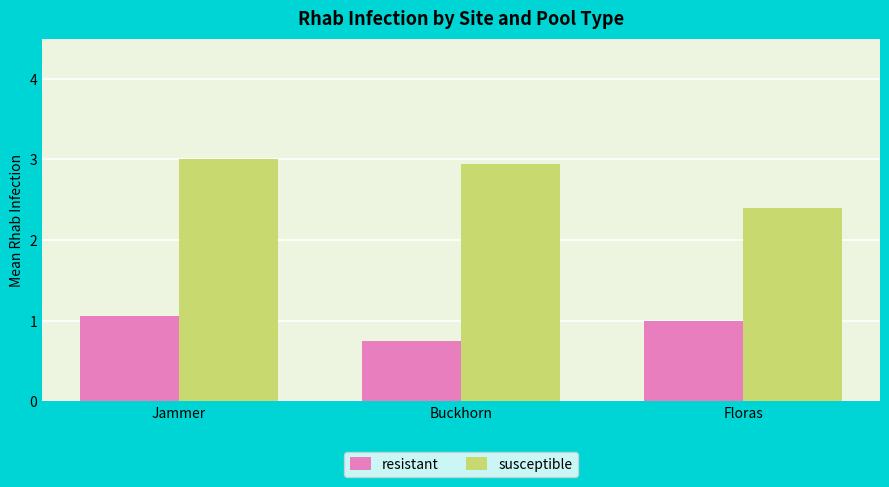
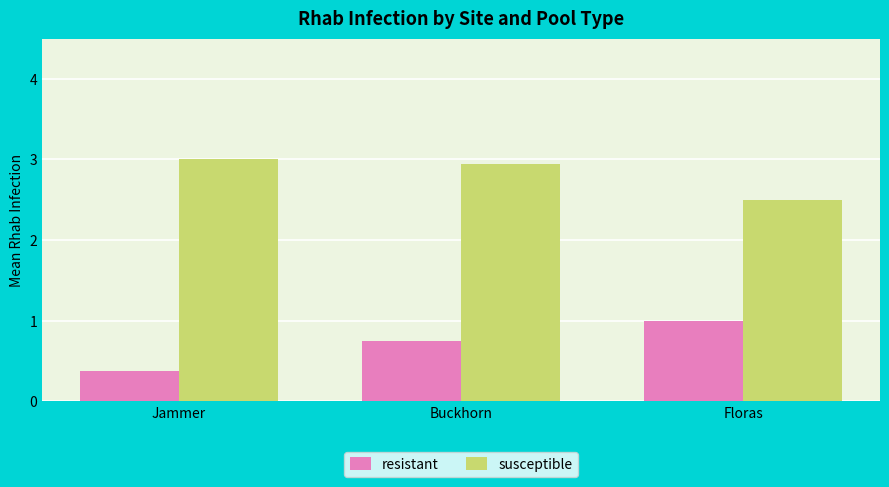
  {
    "resistant": {
-     "Jammer": 1.1,
+     "Jammer": 0.4,
      "Buckhorn": 0.7,
      "Floras": 1.0
    },
    "susceptible": {
      "Jammer": 3.0,
      "Buckhorn": 3.0,
-     "Floras": 2.4
+     "Floras": 2.5
    }
  }
